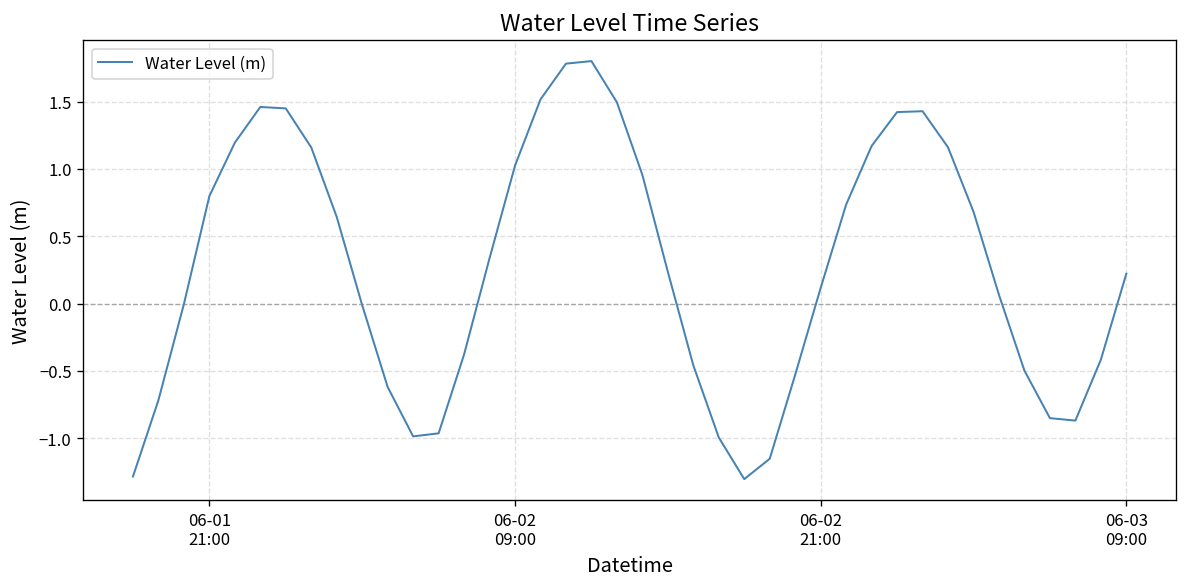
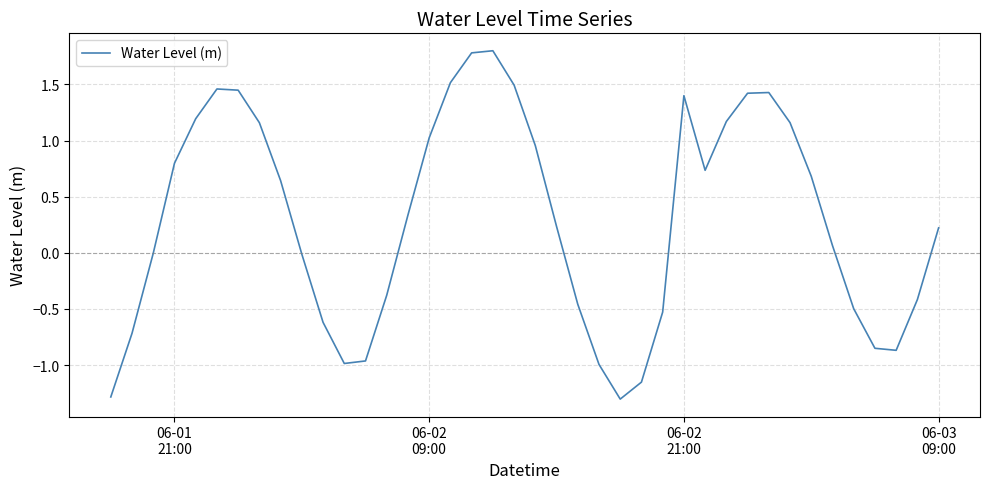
  {
    "06-01 21:00": 0.80,
    "06-02 09:00": 1.02,
-   "06-02 21:00": 0.12,
+   "06-02 21:00": 1.40,
    "06-03 09:00": 0.22
  }
